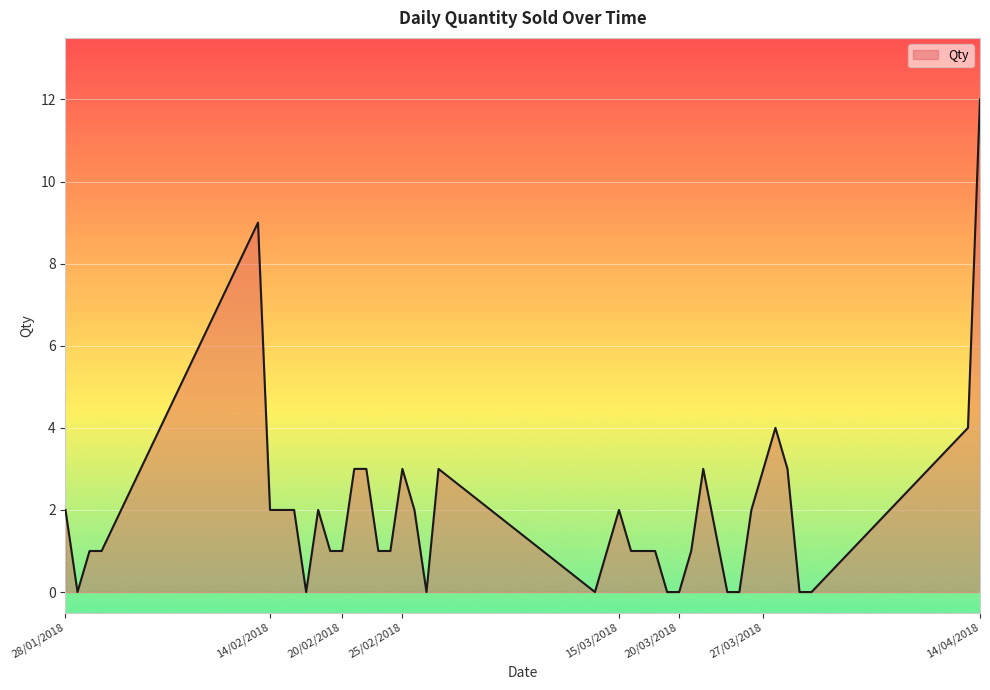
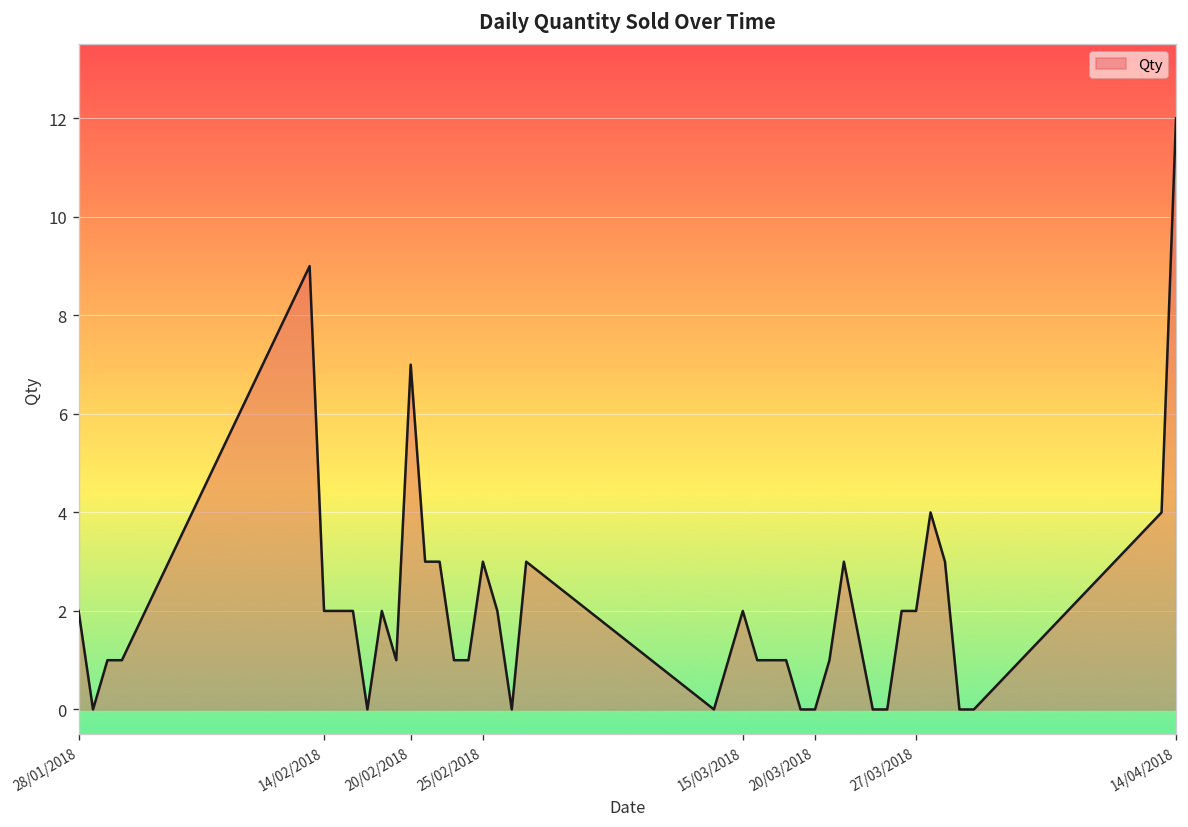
  {
    "28/01/2018": 2,
    "14/02/2018": 2,
-   "20/02/2018": 1,
+   "20/02/2018": 7,
    "25/02/2018": 3,
    "15/03/2018": 2,
    "20/03/2018": 0,
-   "27/03/2018": 3,
+   "27/03/2018": 2,
    "14/04/2018": 12
  }
